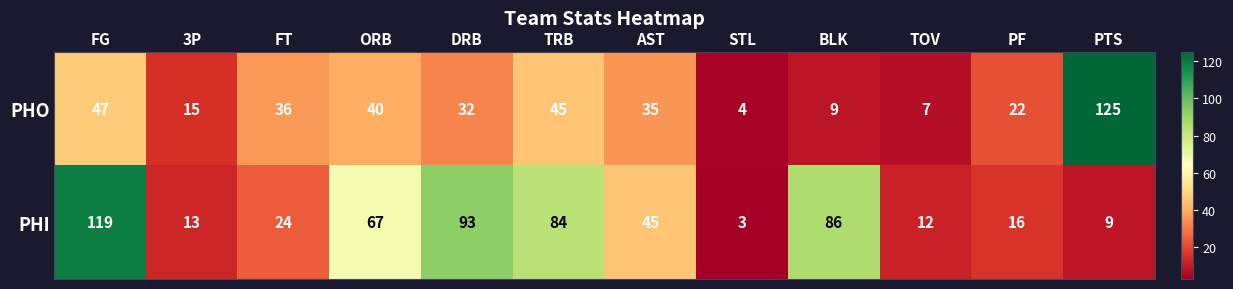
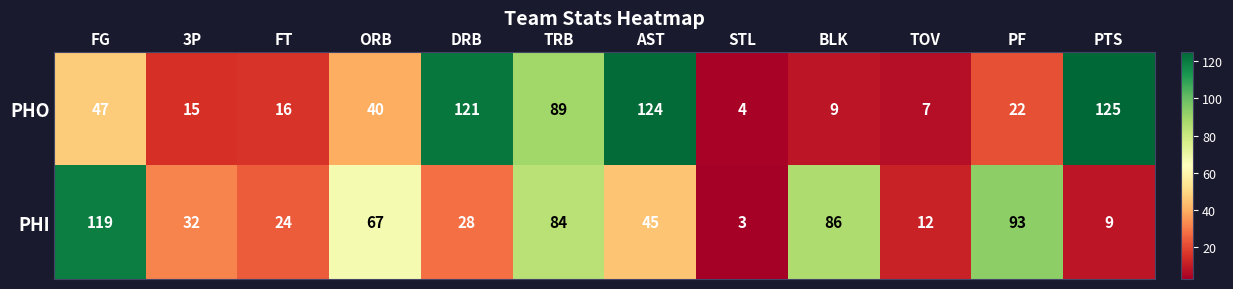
  {
    "PHO": {
      "FG": 47,
      "3P": 15,
-     "FT": 36,
+     "FT": 16,
      "ORB": 40,
-     "DRB": 32,
-     "TRB": 45,
-     "AST": 35,
+     "DRB": 121,
+     "TRB": 89,
+     "AST": 124,
      "STL": 4,
      "BLK": 9,
      "TOV": 7,
      "PF": 22,
      "PTS": 125
    },
    "PHI": {
      "FG": 119,
-     "3P": 13,
+     "3P": 32,
      "FT": 24,
      "ORB": 67,
-     "DRB": 93,
+     "DRB": 28,
      "TRB": 84,
      "AST": 45,
      "STL": 3,
      "BLK": 86,
      "TOV": 12,
-     "PF": 16,
+     "PF": 93,
      "PTS": 9
    }
  }
